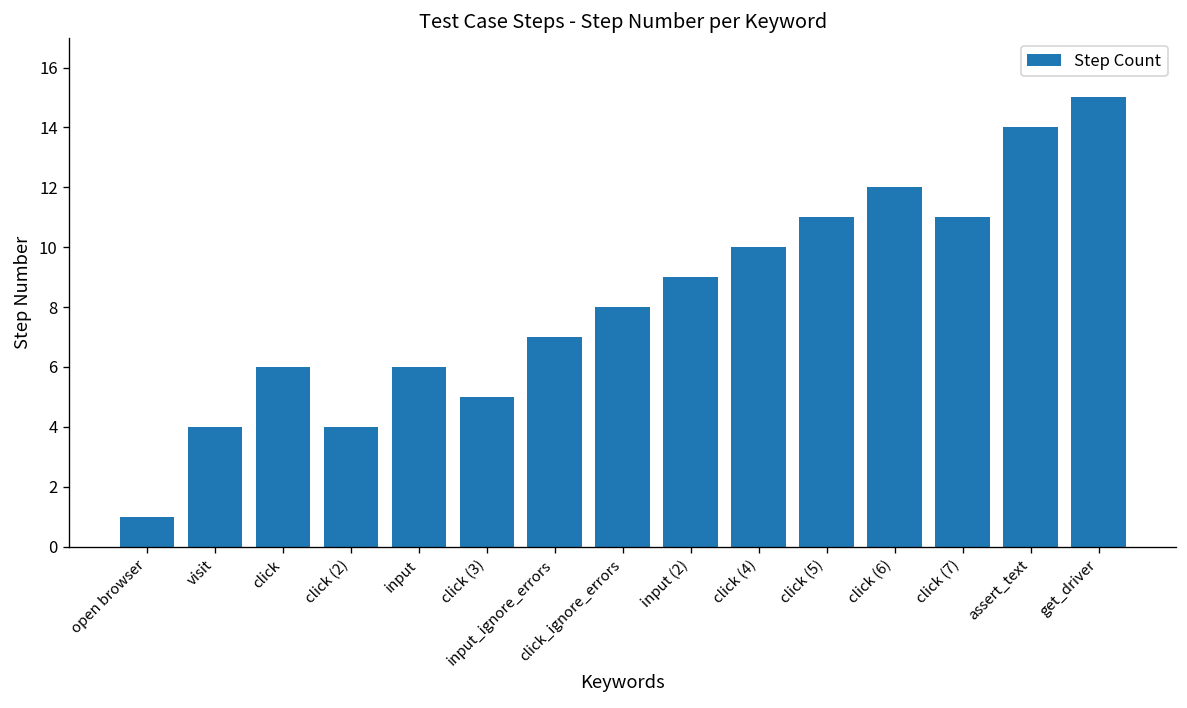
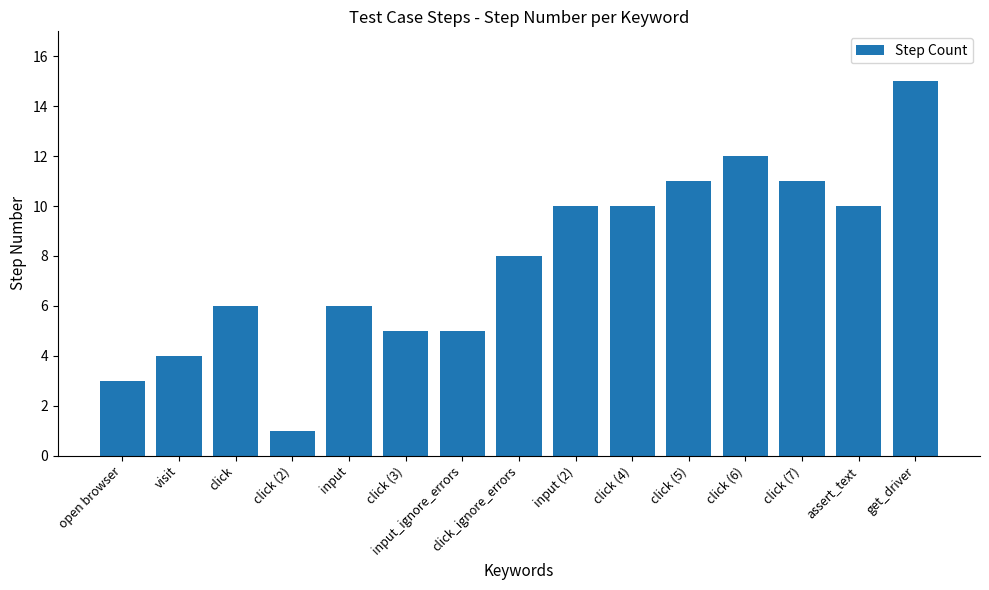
  {
-   "open browser": 1,
+   "open browser": 3,
    "visit": 4,
    "click": 6,
-   "click (2)": 4,
+   "click (2)": 1,
    "input": 6,
    "click (3)": 5,
-   "input_ignore_errors": 7,
+   "input_ignore_errors": 5,
    "click_ignore_errors": 8,
-   "input (2)": 9,
+   "input (2)": 10,
    "click (4)": 10,
    "click (5)": 11,
    "click (6)": 12,
    "click (7)": 11,
-   "assert_text": 14,
+   "assert_text": 10,
    "get_driver": 15
  }
